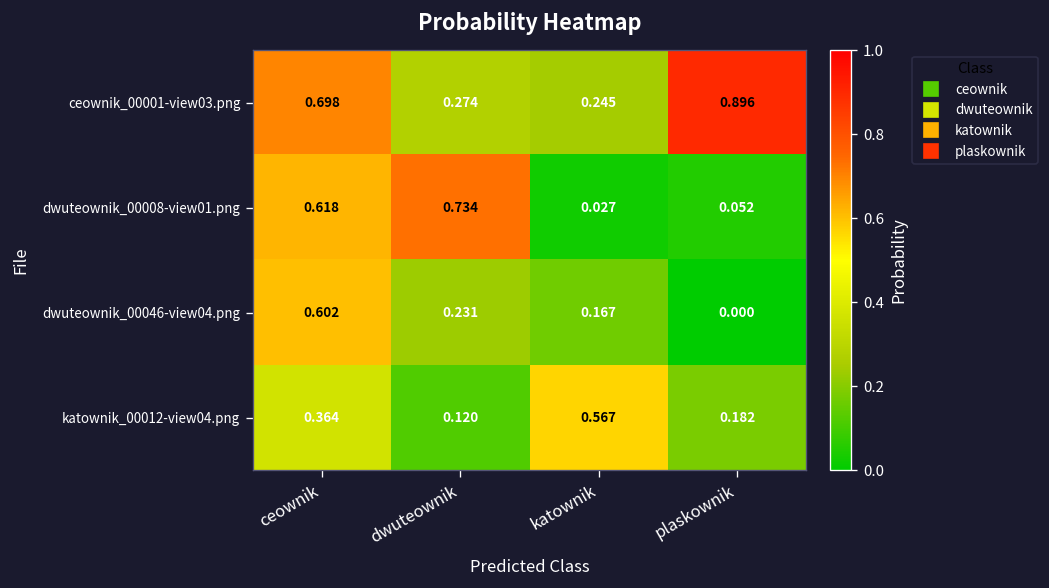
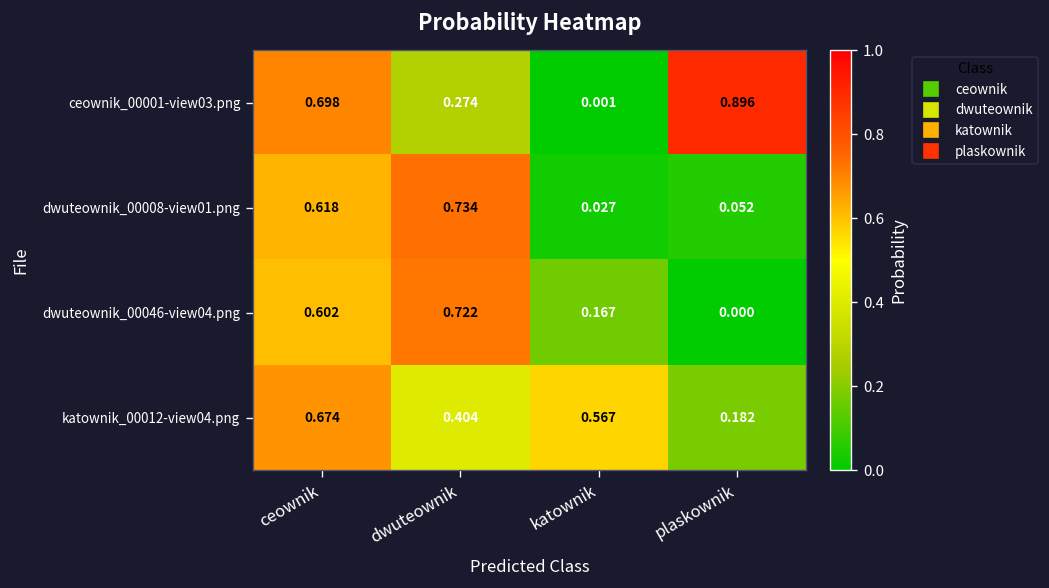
  {
    "ceownik_00001-view03.png": {
      "ceownik": 0.698,
      "dwuteownik": 0.274,
-     "katownik": 0.245,
+     "katownik": 0.001,
      "plaskownik": 0.896
    },
    "dwuteownik_00008-view01.png": {
      "ceownik": 0.618,
      "dwuteownik": 0.734,
      "katownik": 0.027,
      "plaskownik": 0.052
    },
    "dwuteownik_00046-view04.png": {
      "ceownik": 0.602,
-     "dwuteownik": 0.231,
+     "dwuteownik": 0.722,
      "katownik": 0.167,
      "plaskownik": 0.000
    },
    "katownik_00012-view04.png": {
-     "ceownik": 0.364,
-     "dwuteownik": 0.120,
+     "ceownik": 0.674,
+     "dwuteownik": 0.404,
      "katownik": 0.567,
      "plaskownik": 0.182
    }
  }
